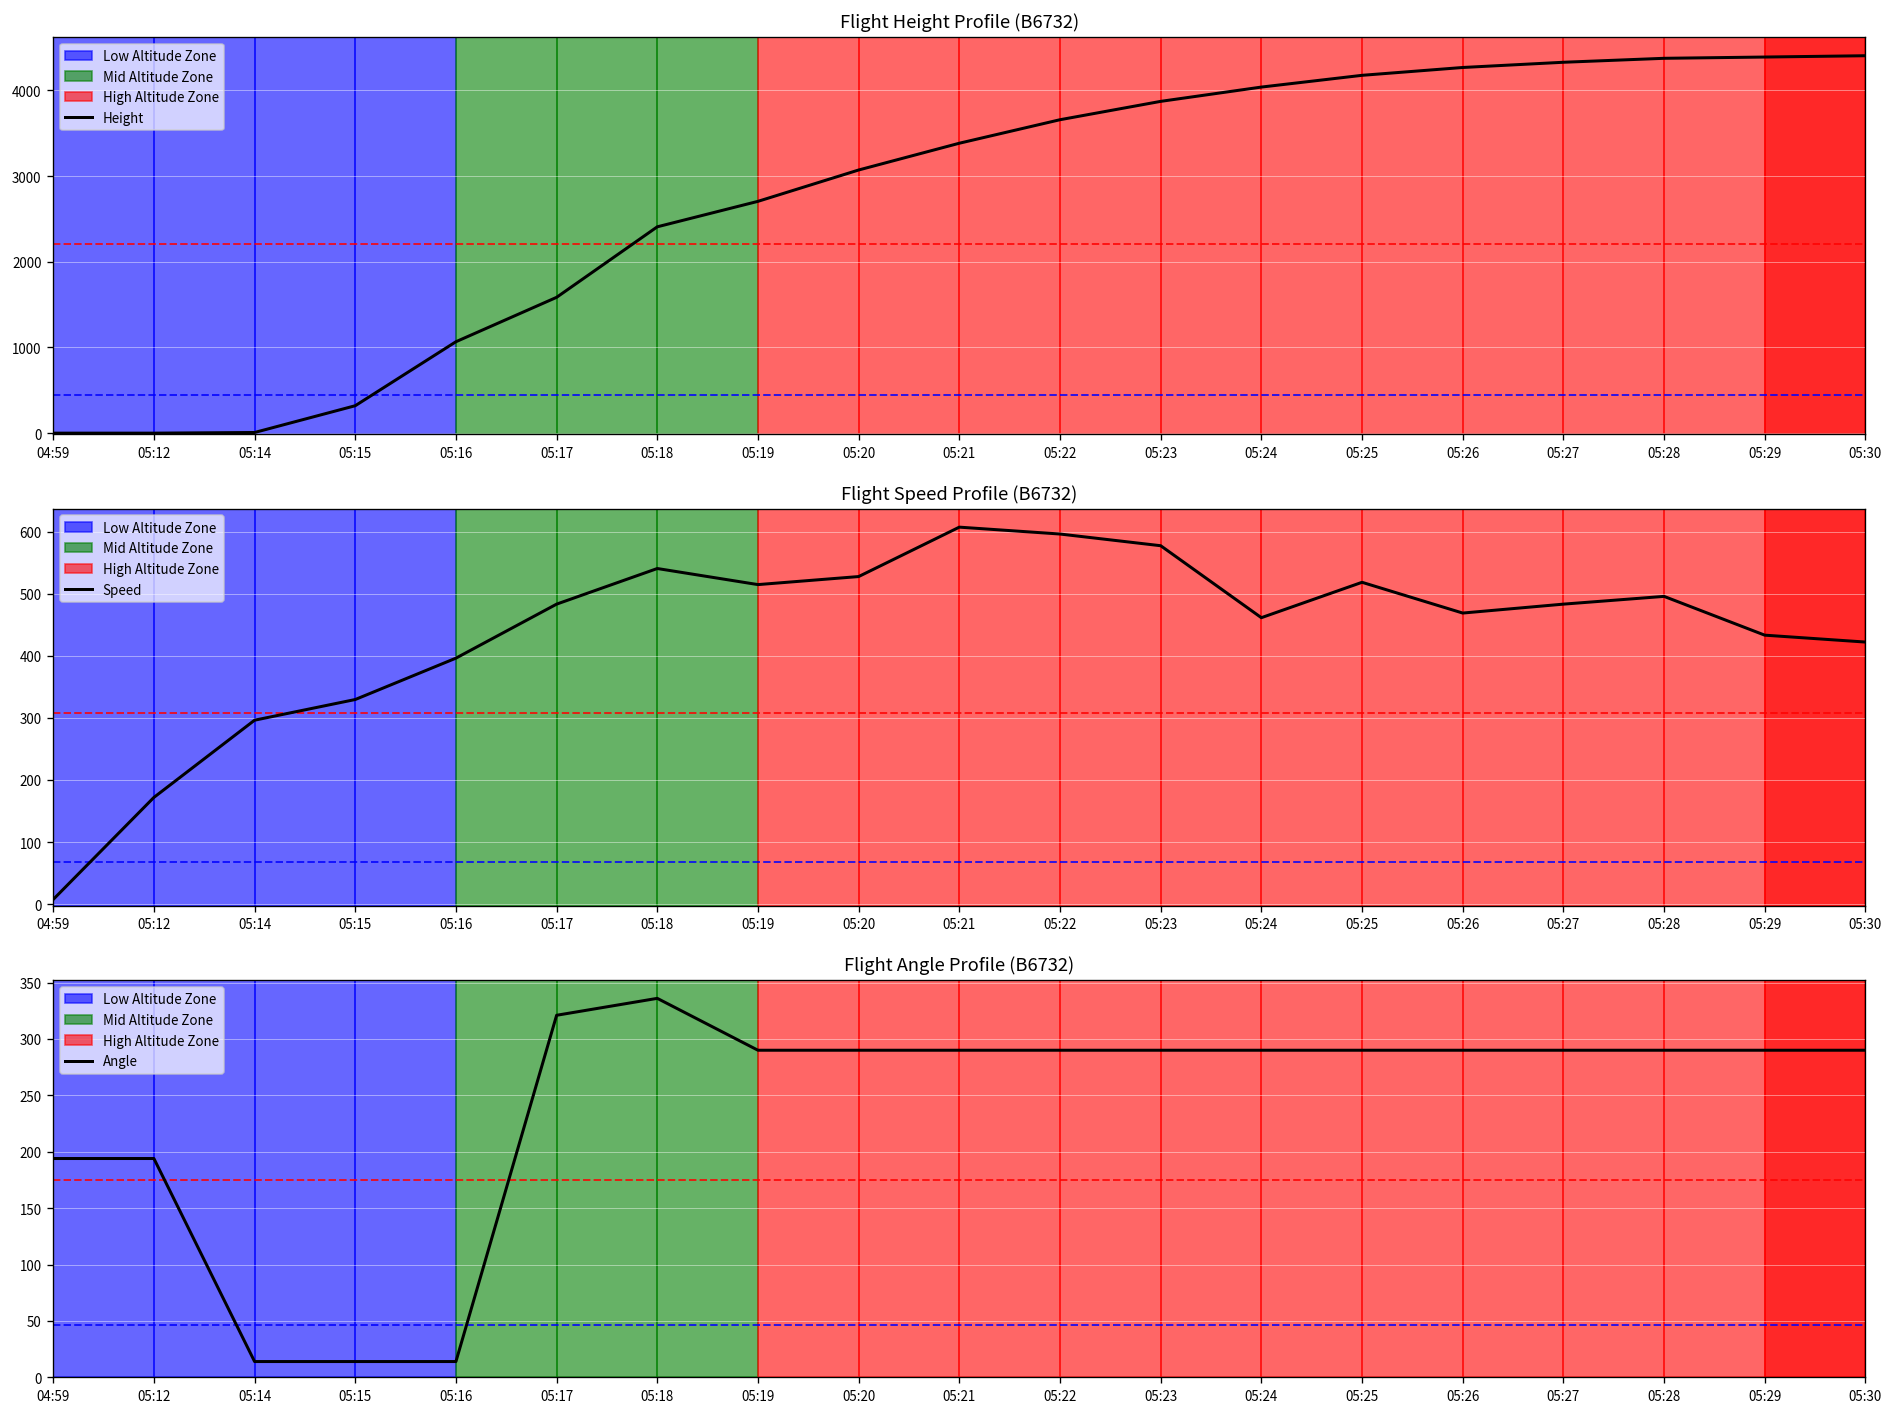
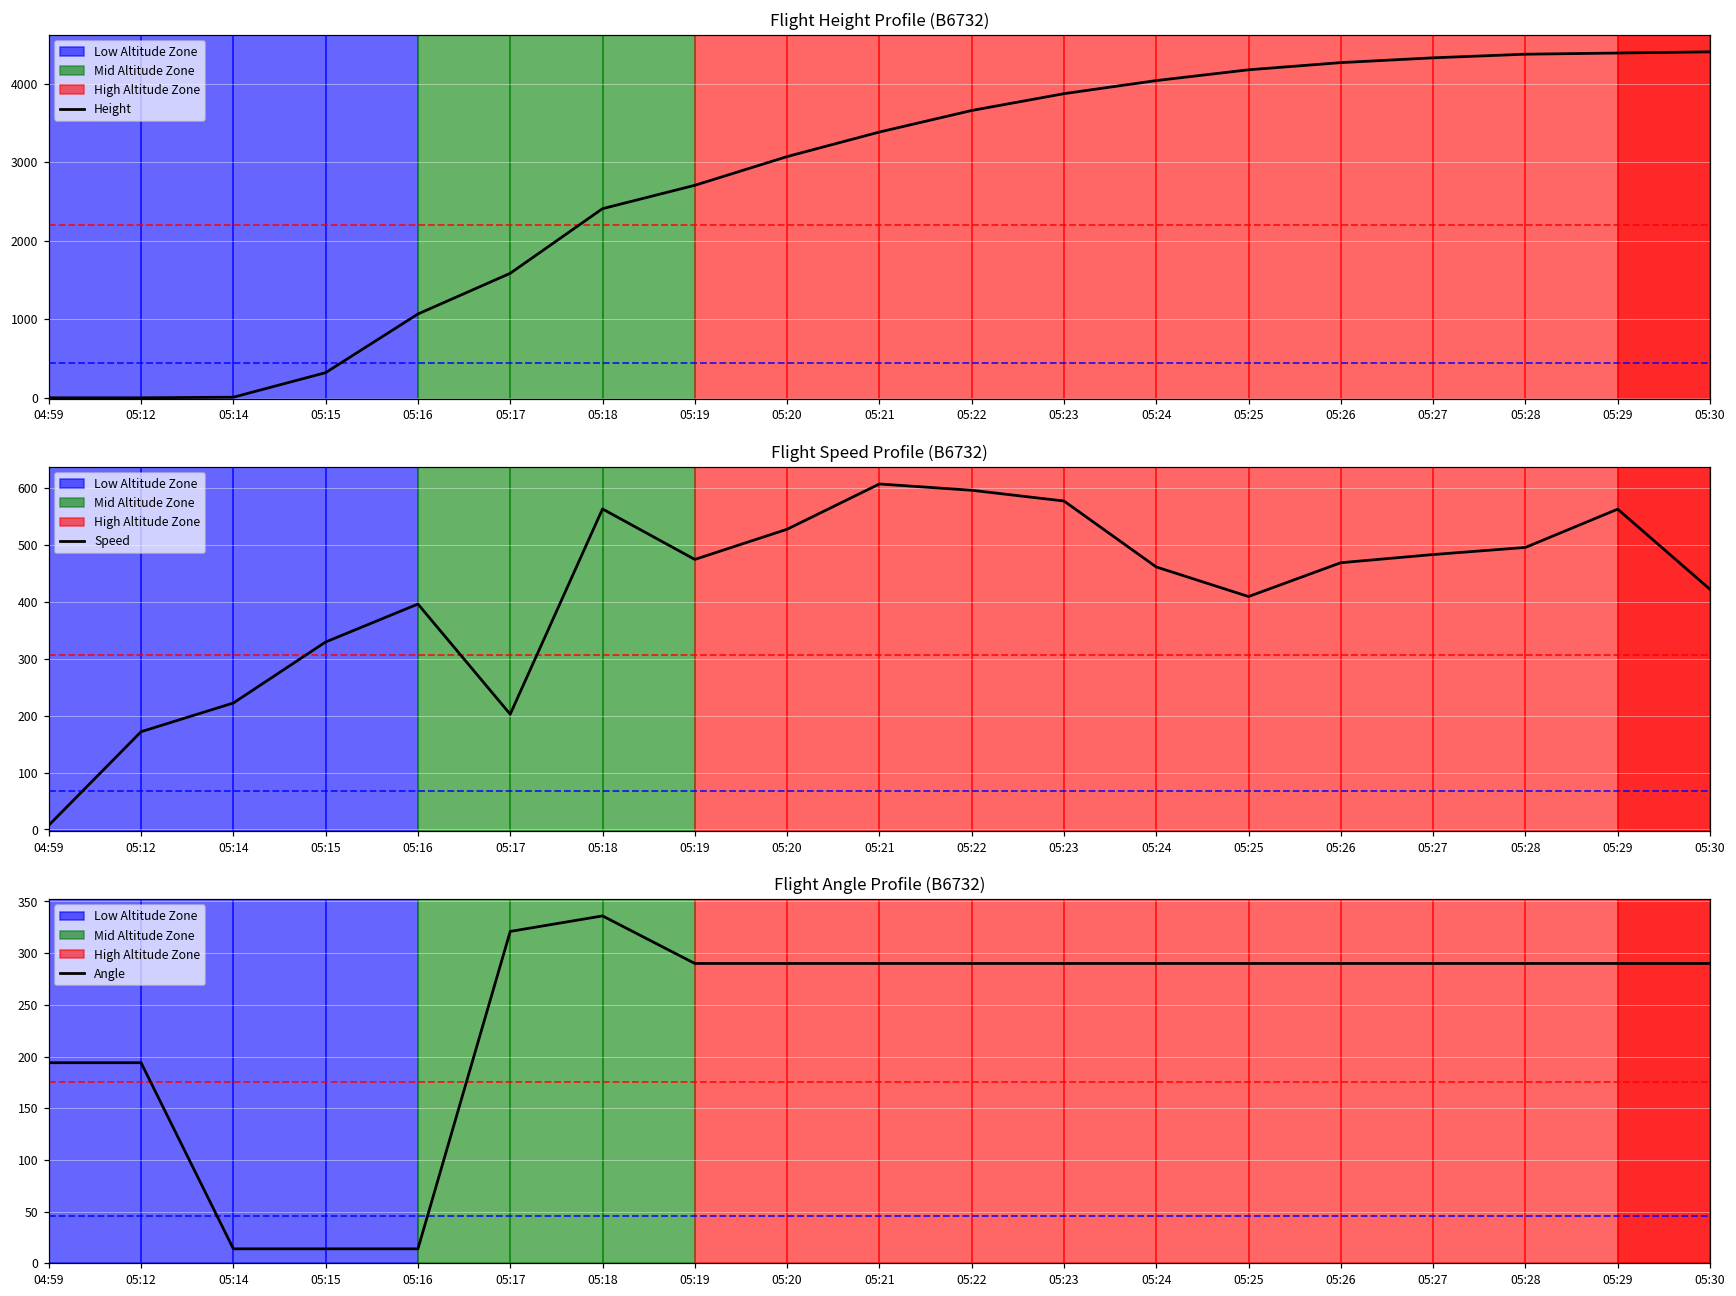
  {
    "Flight Height Profile (B6732)": {
      "04:59": 0,
      "05:12": 0,
      "05:14": 0,
      "05:15": 300,
      "05:16": 1100,
      "05:17": 1600,
      "05:18": 2400,
      "05:19": 2700,
      "05:20": 3100,
      "05:21": 3400,
      "05:22": 3700,
      "05:23": 3900,
      "05:24": 4000,
      "05:25": 4200,
      "05:26": 4300,
      "05:27": 4300,
      "05:28": 4400,
      "05:29": 4400,
      "05:30": 4400
    },
    "Flight Speed Profile (B6732)": {
      "04:59": 10,
      "05:12": 170,
-     "05:14": 300,
+     "05:14": 220,
      "05:15": 330,
      "05:16": 400,
-     "05:17": 480,
-     "05:18": 540,
-     "05:19": 510,
+     "05:17": 200,
+     "05:18": 560,
+     "05:19": 470,
      "05:20": 530,
      "05:21": 610,
      "05:22": 600,
      "05:23": 580,
      "05:24": 460,
-     "05:25": 520,
+     "05:25": 410,
      "05:26": 470,
      "05:27": 480,
      "05:28": 500,
-     "05:29": 430,
+     "05:29": 560,
      "05:30": 420
    },
    "Flight Angle Profile (B6732)": {
      "04:59": 190,
      "05:12": 190,
      "05:14": 10,
      "05:15": 10,
      "05:16": 10,
      "05:17": 320,
      "05:18": 340,
      "05:19": 290,
      "05:20": 290,
      "05:21": 290,
      "05:22": 290,
      "05:23": 290,
      "05:24": 290,
      "05:25": 290,
      "05:26": 290,
      "05:27": 290,
      "05:28": 290,
      "05:29": 290,
      "05:30": 290
    }
  }
